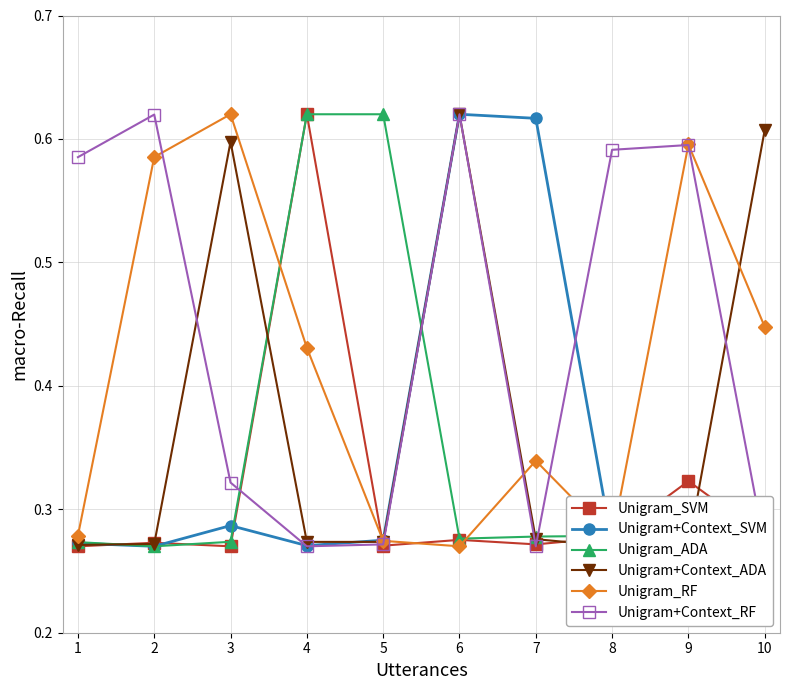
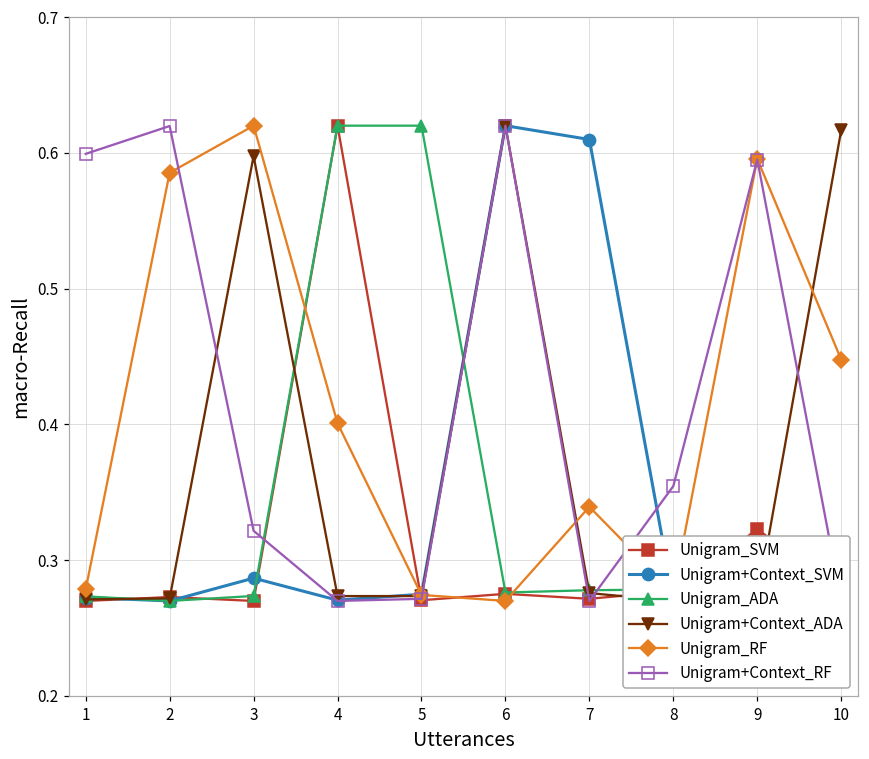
  {
    "Unigram_SVM": {
      "3": 0.270,
      "9": 0.323
    },
    "Unigram+Context_SVM": {
      "3": 0.287,
-     "7": 0.617
+     "7": 0.610
    },
    "Unigram_ADA": {
      "3": 0.274,
      "5": 0.620,
      "7": 0.278
    },
    "Unigram+Context_ADA": {
      "3": 0.598,
      "4": 0.274,
      "7": 0.276,
-     "10": 0.607
+     "10": 0.617
    },
    "Unigram_RF": {
      "1": 0.279,
      "2": 0.585,
      "3": 0.620,
-     "4": 0.431,
+     "4": 0.401,
      "6": 0.270,
      "7": 0.339,
      "10": 0.448
    },
    "Unigram+Context_RF": {
-     "1": 0.585,
+     "1": 0.599,
      "2": 0.620,
      "3": 0.322,
-     "8": 0.591
+     "8": 0.355
    }
  }
